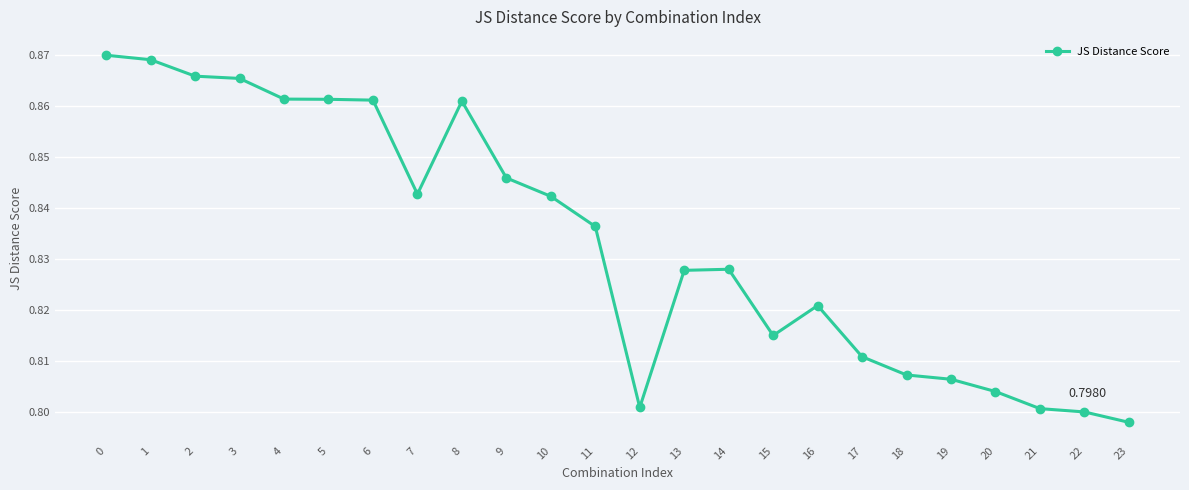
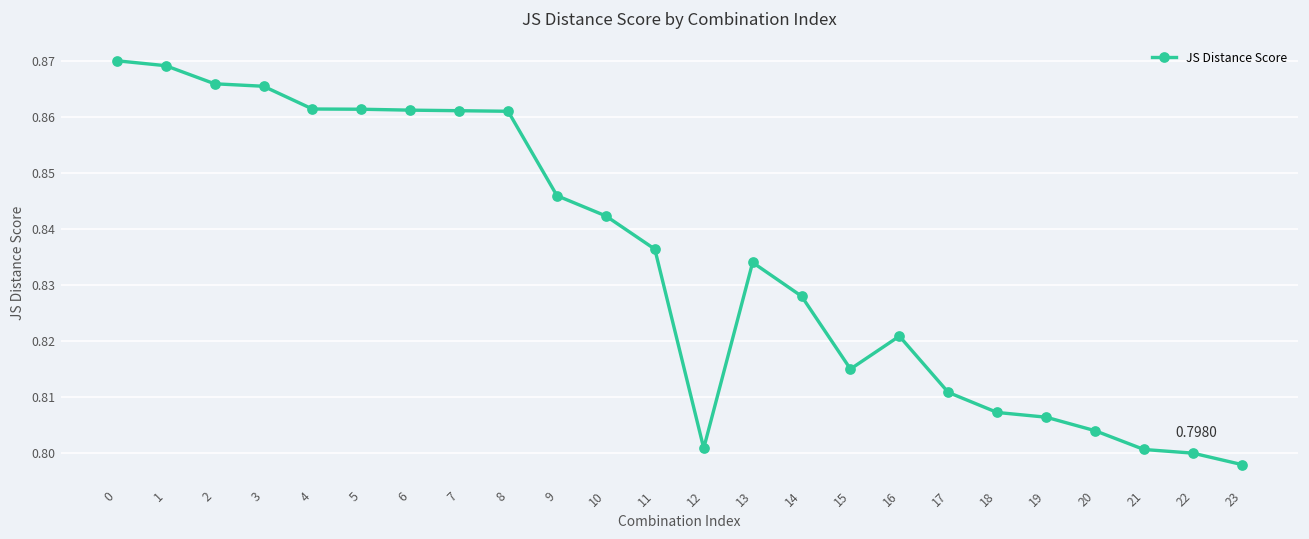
  {
    "0": 0.870,
    "1": 0.869,
    "2": 0.866,
    "3": 0.865,
    "4": 0.861,
    "5": 0.861,
    "6": 0.861,
-   "7": 0.843,
+   "7": 0.861,
    "8": 0.861,
    "9": 0.846,
    "10": 0.842,
    "11": 0.836,
    "12": 0.801,
-   "13": 0.828,
+   "13": 0.834,
    "14": 0.828,
    "15": 0.815,
    "16": 0.821,
    "17": 0.811,
    "18": 0.807,
    "19": 0.806,
    "20": 0.804,
    "21": 0.801,
    "23": 0.798
  }
